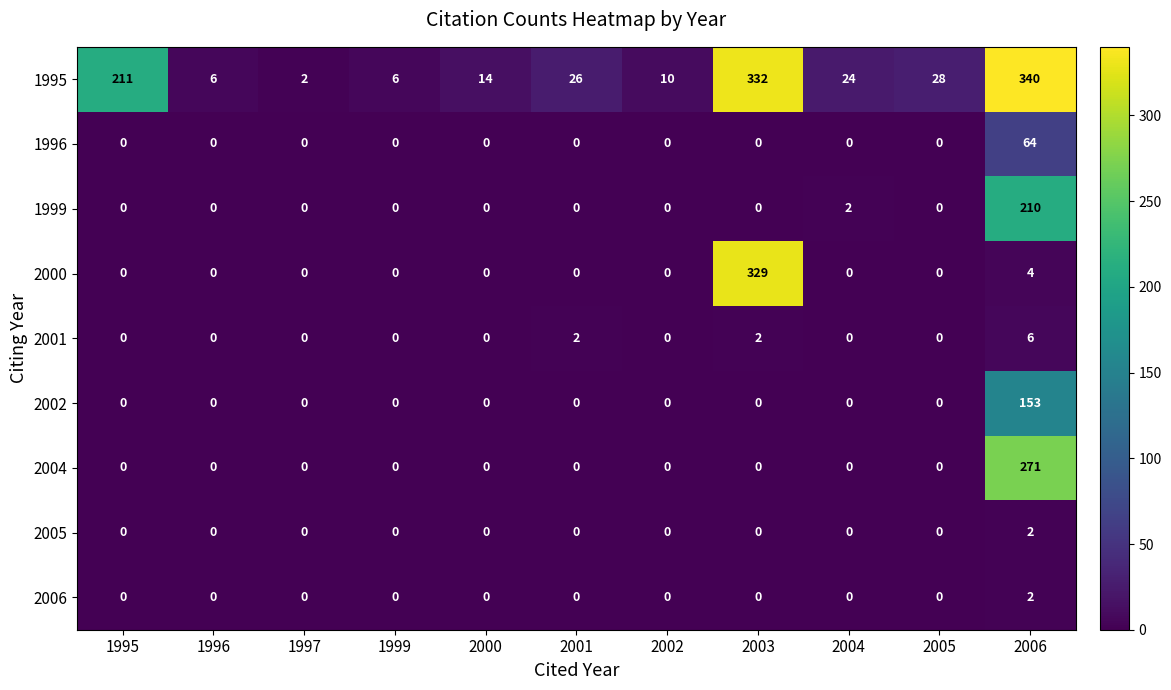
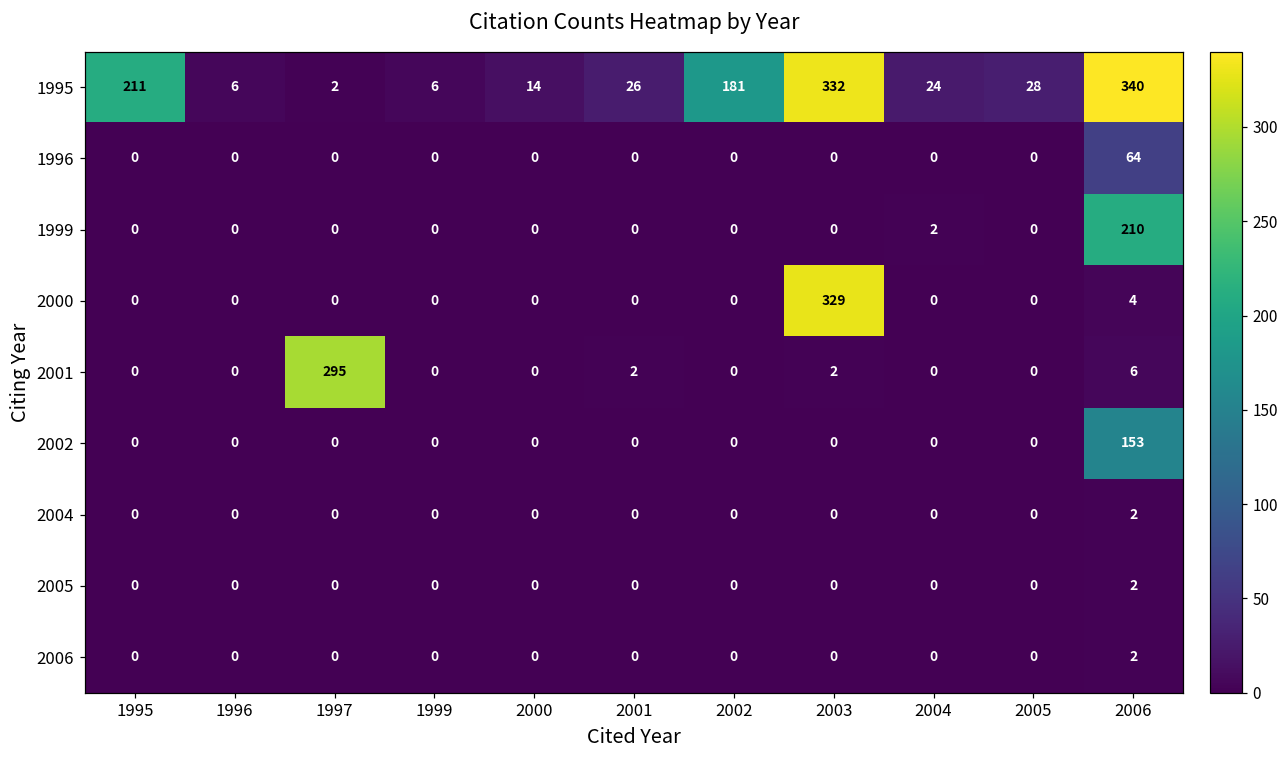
  {
    "1995": {
      "1995": 211,
      "1996": 6,
      "1997": 2,
      "1999": 6,
      "2000": 14,
      "2001": 26,
-     "2002": 10,
+     "2002": 181,
      "2003": 332,
      "2004": 24,
      "2005": 28,
      "2006": 340
    },
    "1996": {
      "1995": 0,
      "1996": 0,
      "1997": 0,
      "1999": 0,
      "2000": 0,
      "2001": 0,
      "2002": 0,
      "2003": 0,
      "2004": 0,
      "2005": 0,
      "2006": 64
    },
    "1999": {
      "1995": 0,
      "1996": 0,
      "1997": 0,
      "1999": 0,
      "2000": 0,
      "2001": 0,
      "2002": 0,
      "2003": 0,
      "2004": 2,
      "2005": 0,
      "2006": 210
    },
    "2000": {
      "1995": 0,
      "1996": 0,
      "1997": 0,
      "1999": 0,
      "2000": 0,
      "2001": 0,
      "2002": 0,
      "2003": 329,
      "2004": 0,
      "2005": 0,
      "2006": 4
    },
    "2001": {
      "1995": 0,
      "1996": 0,
-     "1997": 0,
+     "1997": 295,
      "1999": 0,
      "2000": 0,
      "2001": 2,
      "2002": 0,
      "2003": 2,
      "2004": 0,
      "2005": 0,
      "2006": 6
    },
    "2002": {
      "1995": 0,
      "1996": 0,
      "1997": 0,
      "1999": 0,
      "2000": 0,
      "2001": 0,
      "2002": 0,
      "2003": 0,
      "2004": 0,
      "2005": 0,
      "2006": 153
    },
    "2004": {
      "1995": 0,
      "1996": 0,
      "1997": 0,
      "1999": 0,
      "2000": 0,
      "2001": 0,
      "2002": 0,
      "2003": 0,
      "2004": 0,
      "2005": 0,
-     "2006": 271
+     "2006": 2
    },
    "2005": {
      "1995": 0,
      "1996": 0,
      "1997": 0,
      "1999": 0,
      "2000": 0,
      "2001": 0,
      "2002": 0,
      "2003": 0,
      "2004": 0,
      "2005": 0,
      "2006": 2
    },
    "2006": {
      "1995": 0,
      "1996": 0,
      "1997": 0,
      "1999": 0,
      "2000": 0,
      "2001": 0,
      "2002": 0,
      "2003": 0,
      "2004": 0,
      "2005": 0,
      "2006": 2
    }
  }
